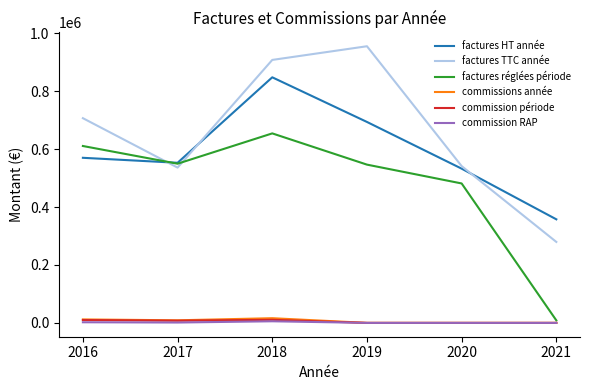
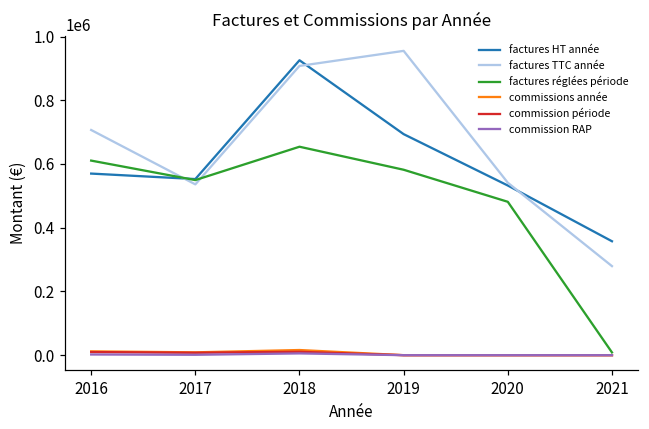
  {
    "factures HT année": {
      "2016": 570000,
-     "2018": 850000,
+     "2018": 930000,
      "2019": 690000,
      "2021": 360000
    },
    "factures TTC année": {
      "2016": 710000,
      "2017": 540000,
      "2018": 910000,
      "2019": 950000,
      "2021": 280000
    },
    "factures réglées période": {
      "2016": 610000,
      "2018": 650000,
-     "2019": 550000,
+     "2019": 580000,
      "2020": 480000
    }
  }
